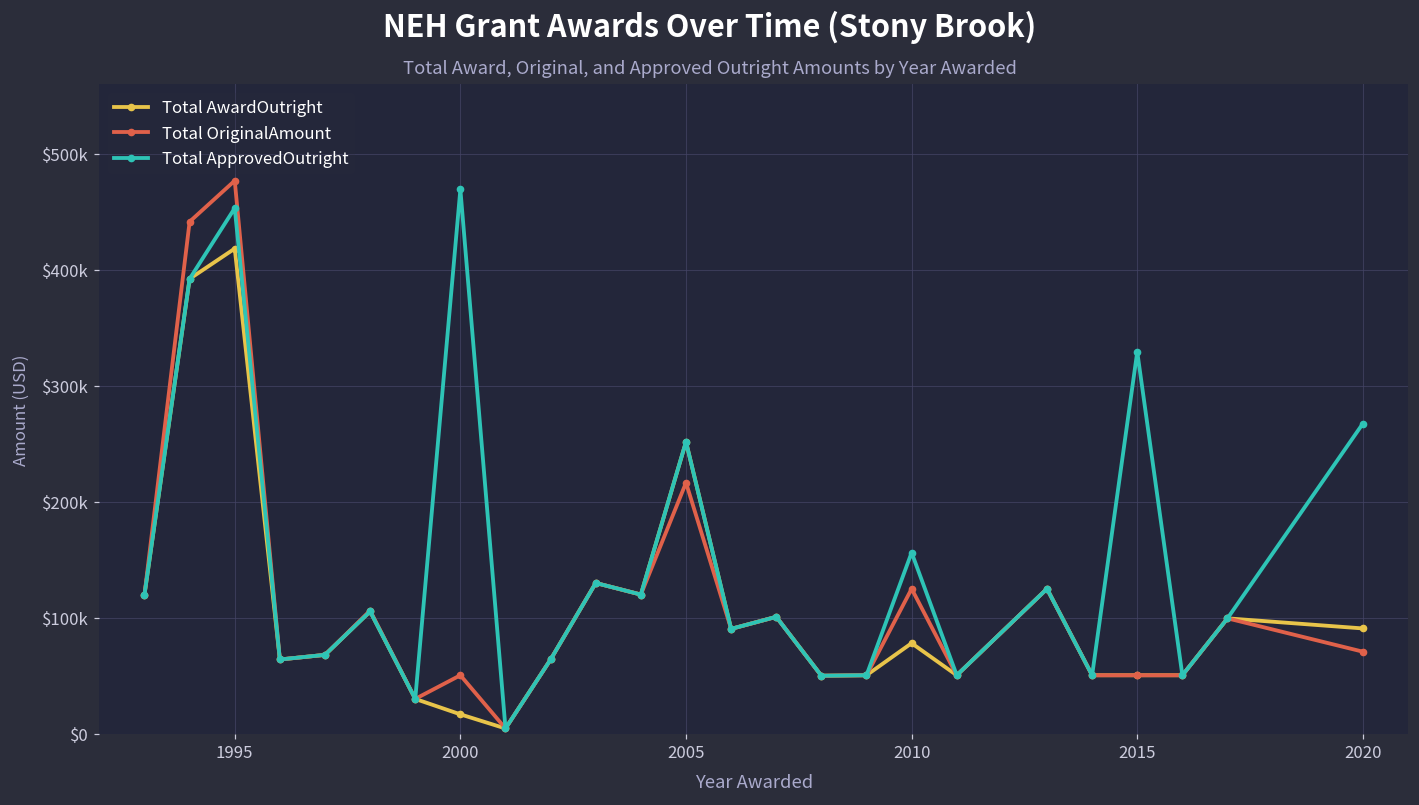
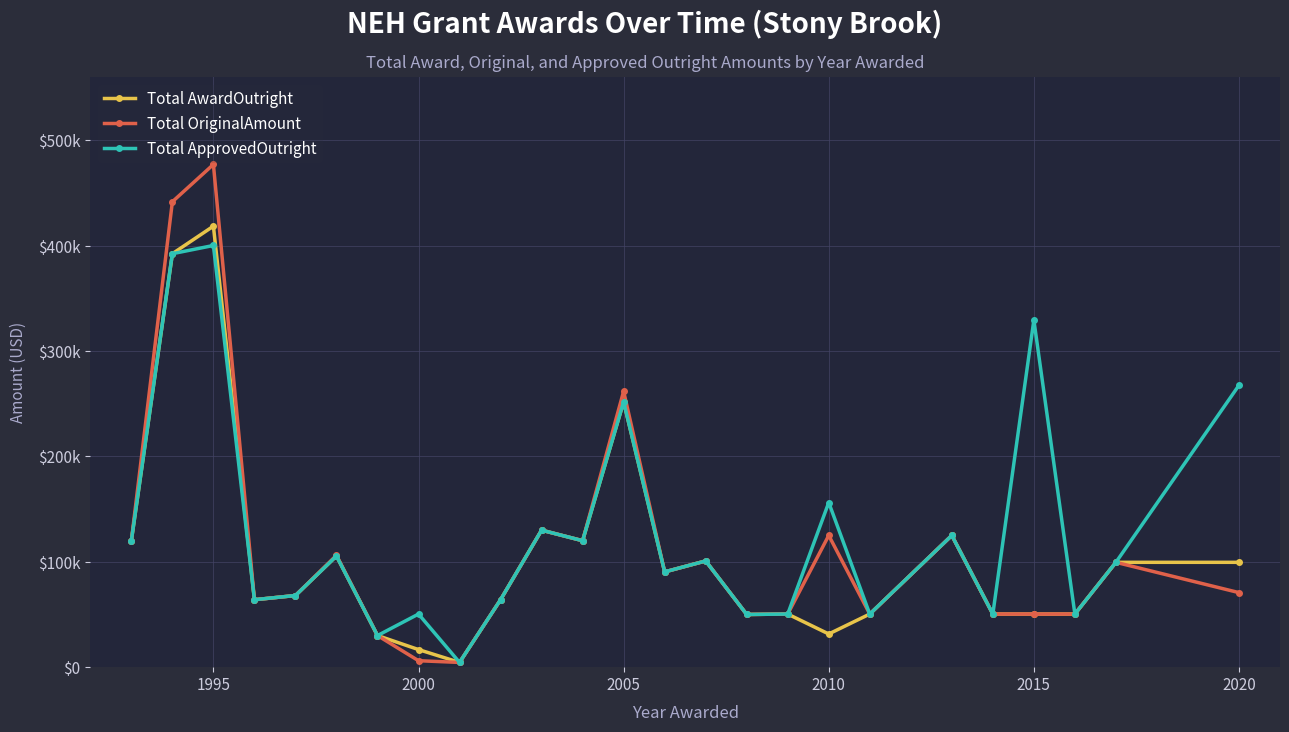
  {
    "Total AwardOutright": {
      "1995": "$418000",
      "2000": "$17000",
-     "2010": "$78000",
-     "2020": "$91000"
+     "2010": "$31000",
+     "2020": "$99000"
    },
    "Total OriginalAmount": {
      "1995": "$477000",
-     "2000": "$50000",
-     "2005": "$216000",
+     "2000": "$6000",
+     "2005": "$262000",
      "2010": "$125000",
      "2020": "$71000"
    },
    "Total ApprovedOutright": {
-     "1995": "$453000",
-     "2000": "$469000",
+     "1995": "$400000",
+     "2000": "$50000",
      "2010": "$156000",
      "2015": "$329000",
      "2020": "$267000"
    }
  }
